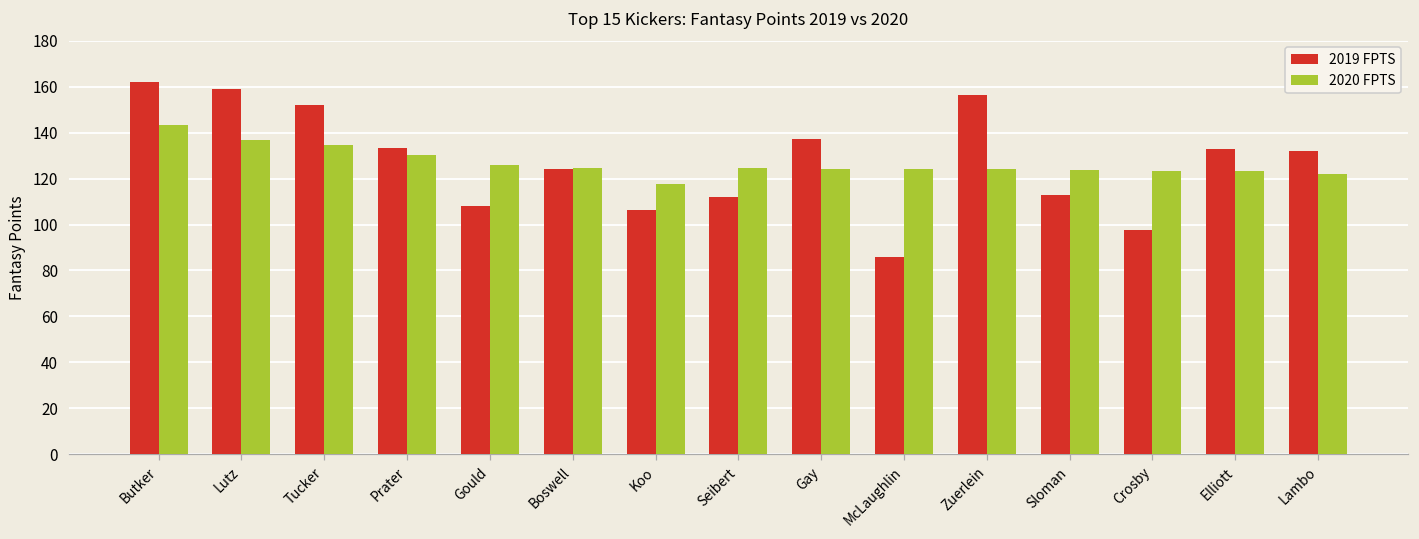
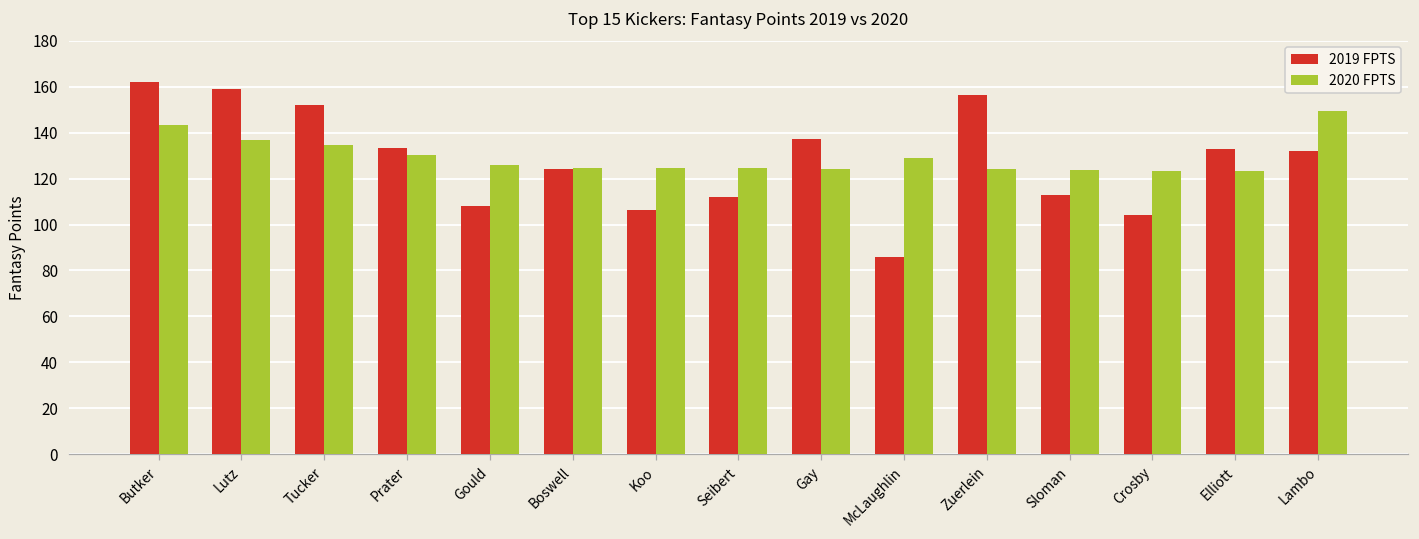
  {
    "2019 FPTS": {
      "Butker": 162,
      "Lutz": 159,
      "Tucker": 152,
      "Prater": 133,
      "Gould": 108,
      "Boswell": 124,
      "Koo": 106,
      "Seibert": 112,
      "Gay": 137,
      "McLaughlin": 86,
      "Zuerlein": 156,
      "Sloman": 113,
-     "Crosby": 98,
+     "Crosby": 104,
      "Elliott": 133,
      "Lambo": 132
    },
    "2020 FPTS": {
      "Butker": 143,
      "Lutz": 137,
      "Tucker": 135,
      "Prater": 130,
      "Gould": 126,
      "Boswell": 125,
-     "Koo": 118,
+     "Koo": 125,
      "Seibert": 124,
      "Gay": 124,
-     "McLaughlin": 124,
+     "McLaughlin": 129,
      "Zuerlein": 124,
      "Sloman": 124,
      "Crosby": 123,
      "Elliott": 123,
-     "Lambo": 122
+     "Lambo": 149
    }
  }
